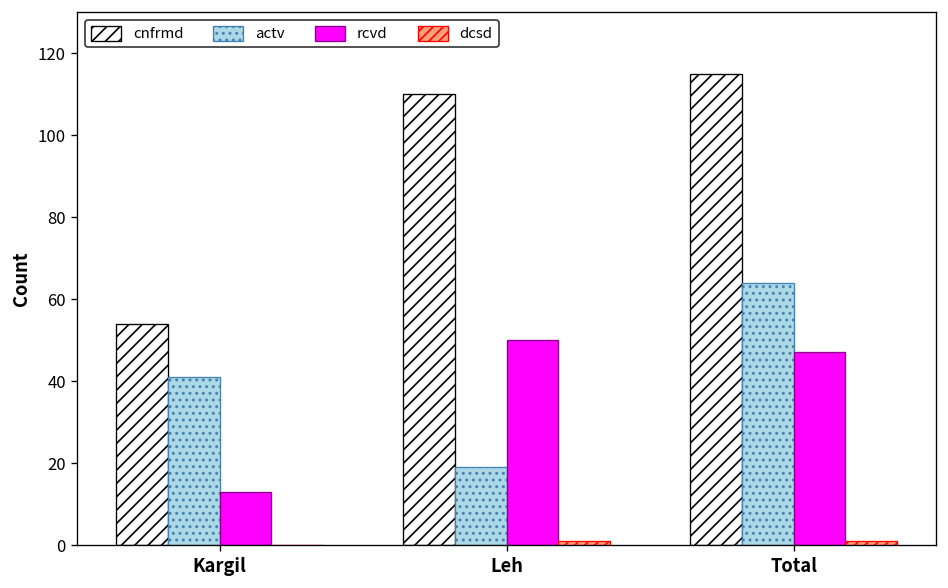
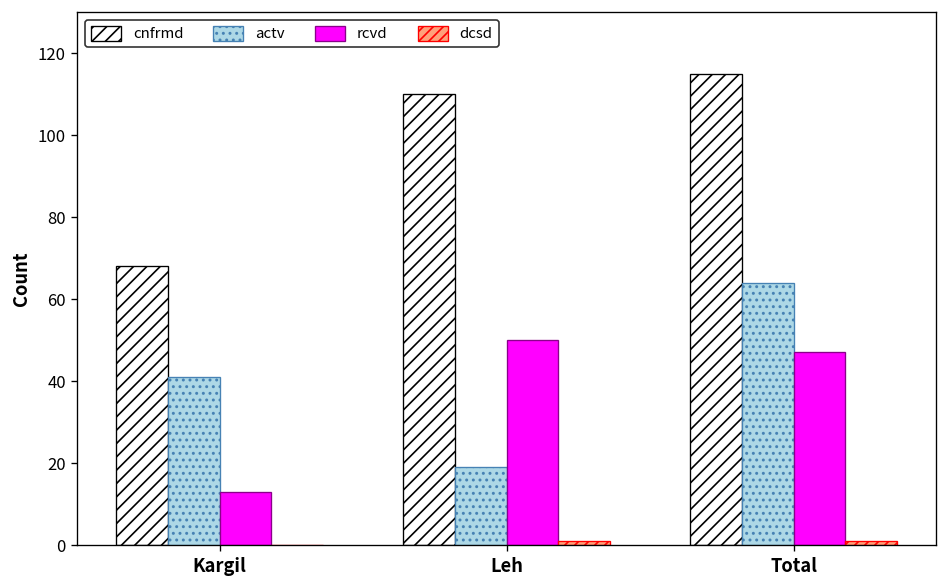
  {
    "cnfrmd": {
-     "Kargil": 54,
+     "Kargil": 68,
      "Leh": 110,
      "Total": 115
    },
    "actv": {
      "Kargil": 41,
      "Leh": 19,
      "Total": 64
    },
    "rcvd": {
      "Kargil": 13,
      "Leh": 50,
      "Total": 47
    },
    "dcsd": {
      "Kargil": 0,
      "Leh": 1,
      "Total": 1
    }
  }
